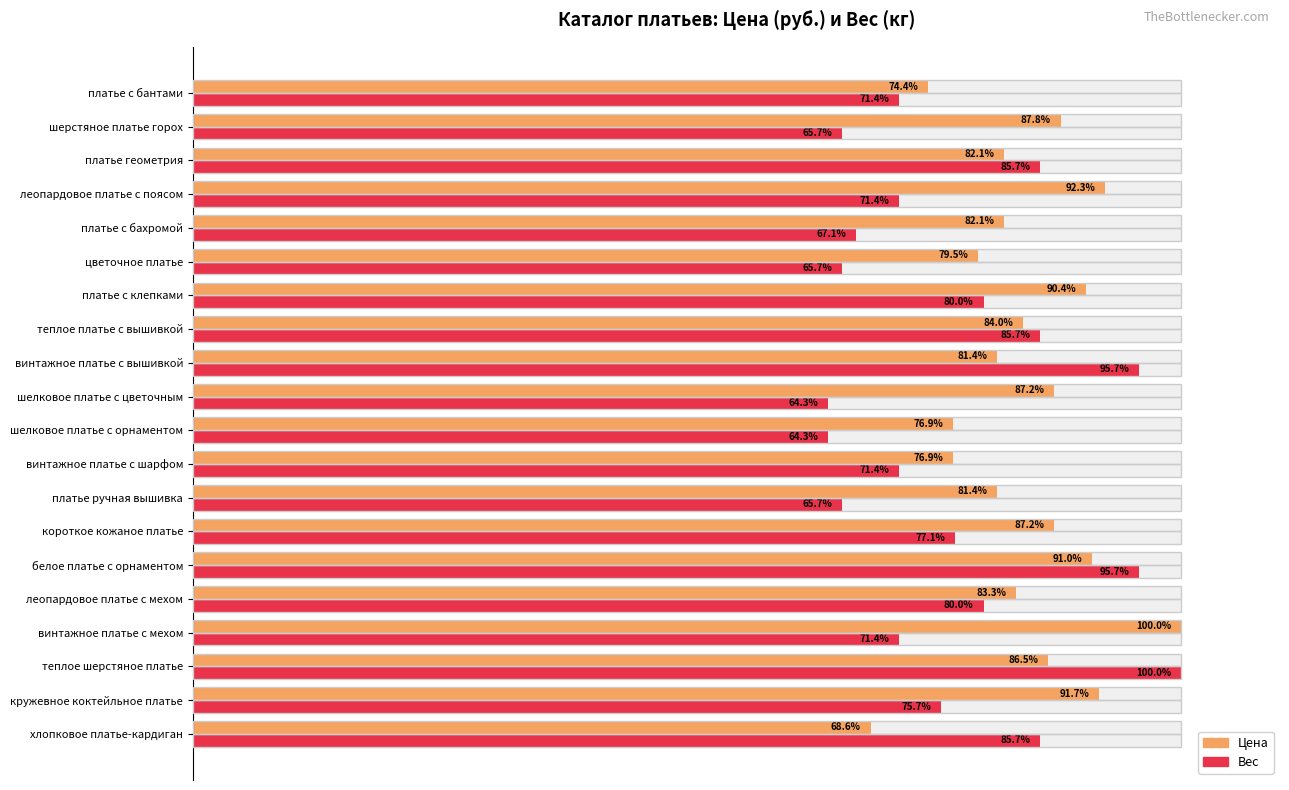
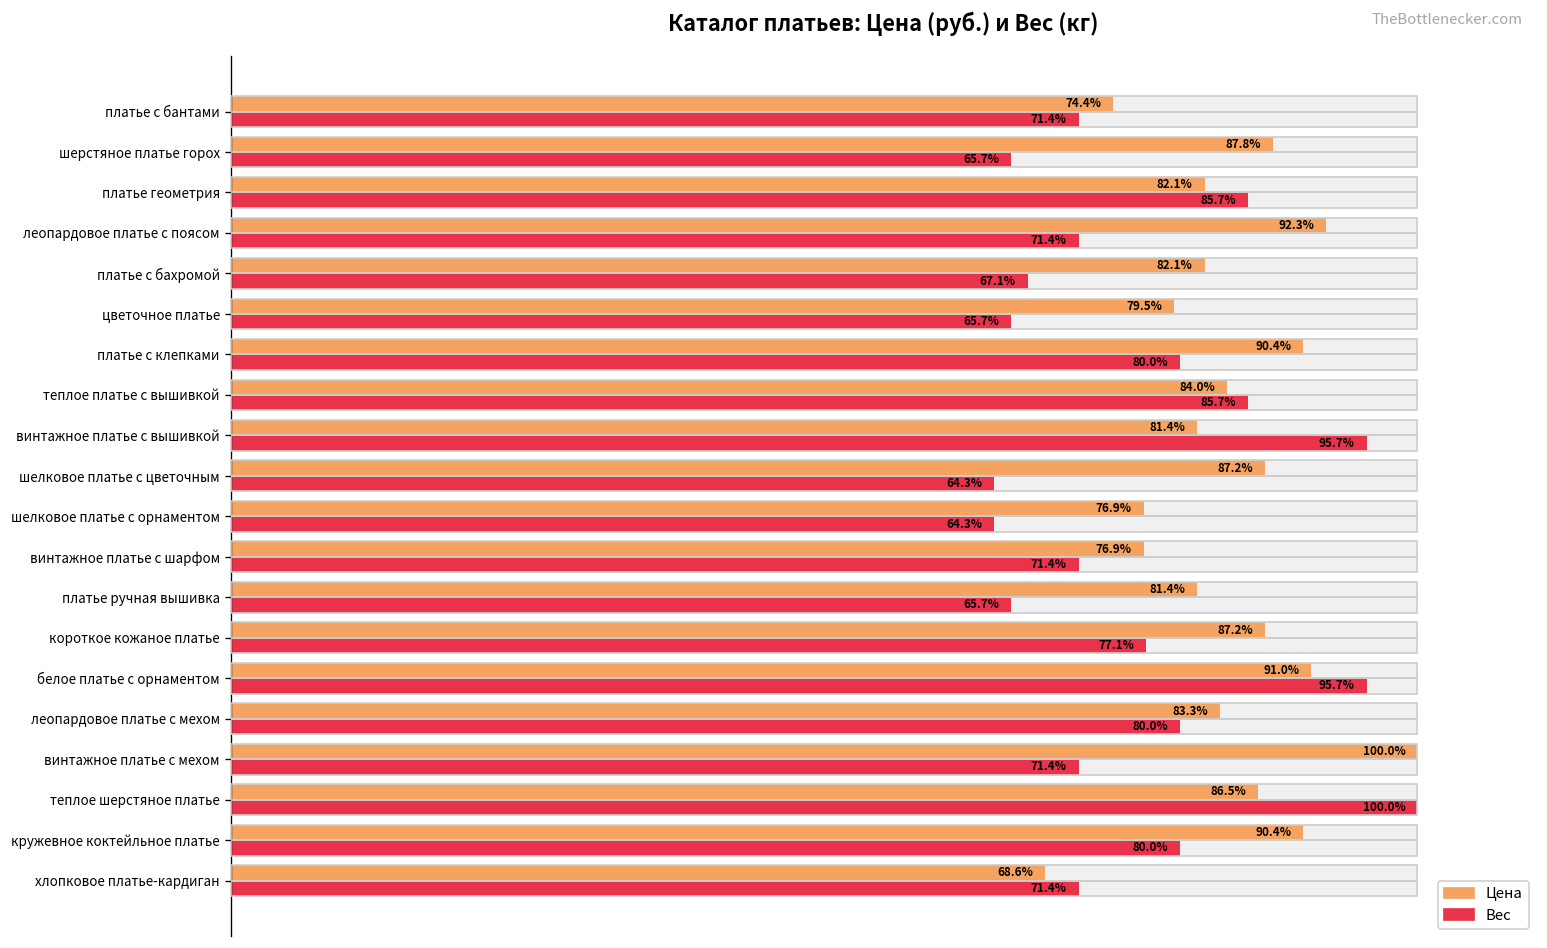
  {
    "Цена": {
      "винтажное платье с мехом": "100.0%",
-     "кружевное коктейльное платье": "91.7%"
+     "кружевное коктейльное платье": "90.4%"
    },
    "Вес": {
      "теплое шерстяное платье": "100.0%",
-     "кружевное коктейльное платье": "75.7%",
-     "хлопковое платье-кардиган": "85.7%"
+     "кружевное коктейльное платье": "80.0%",
+     "хлопковое платье-кардиган": "71.4%"
    }
  }
